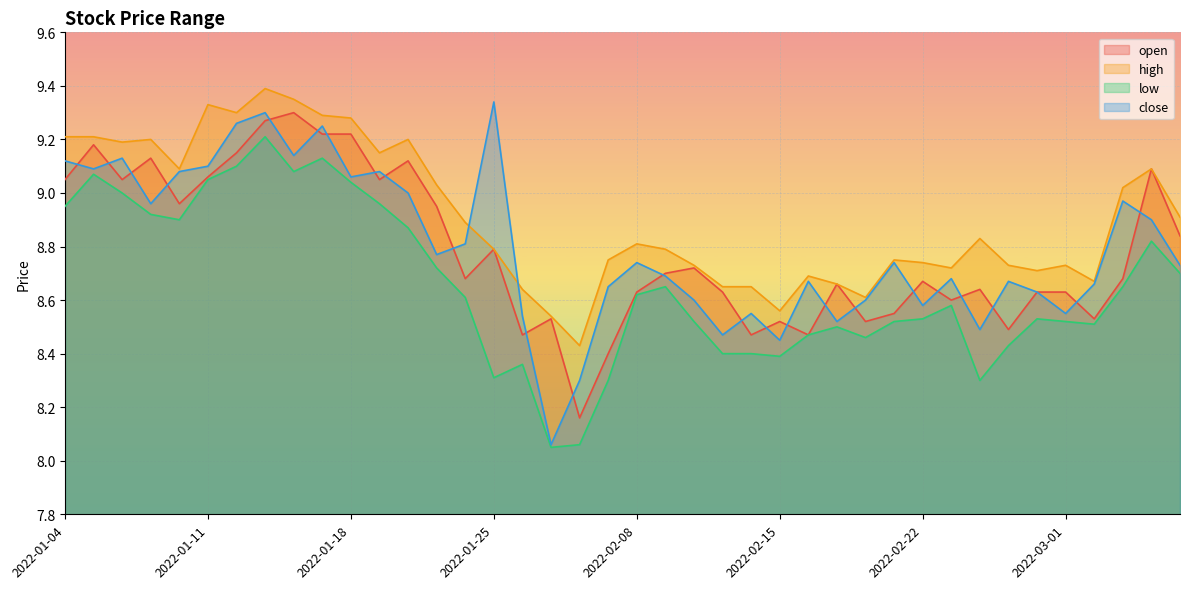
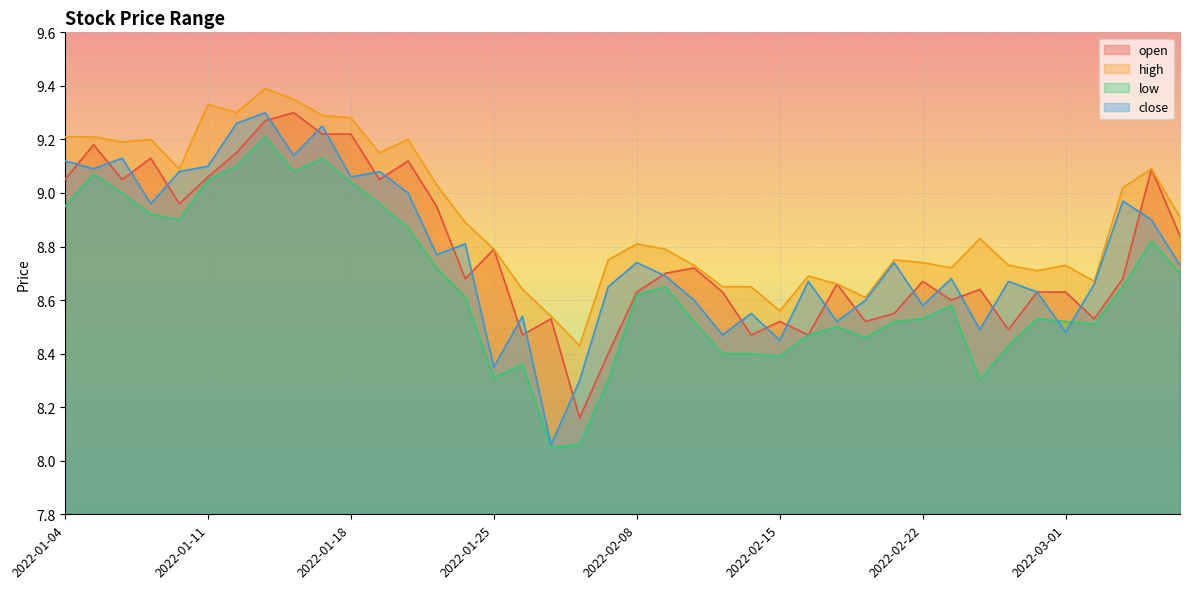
  {
    "low": {
      "2022-01-04": 8.95,
      "2022-01-11": 9.05,
      "2022-01-18": 9.04,
      "2022-01-25": 8.31,
      "2022-02-08": 8.62,
      "2022-02-15": 8.39,
      "2022-02-22": 8.53,
      "2022-03-01": 8.52
    },
    "close": {
      "2022-01-04": 9.12,
      "2022-01-11": 9.10,
      "2022-01-18": 9.06,
-     "2022-01-25": 9.34,
+     "2022-01-25": 8.35,
      "2022-02-08": 8.74,
      "2022-02-15": 8.45,
      "2022-02-22": 8.58,
-     "2022-03-01": 8.55
+     "2022-03-01": 8.48
    }
  }
